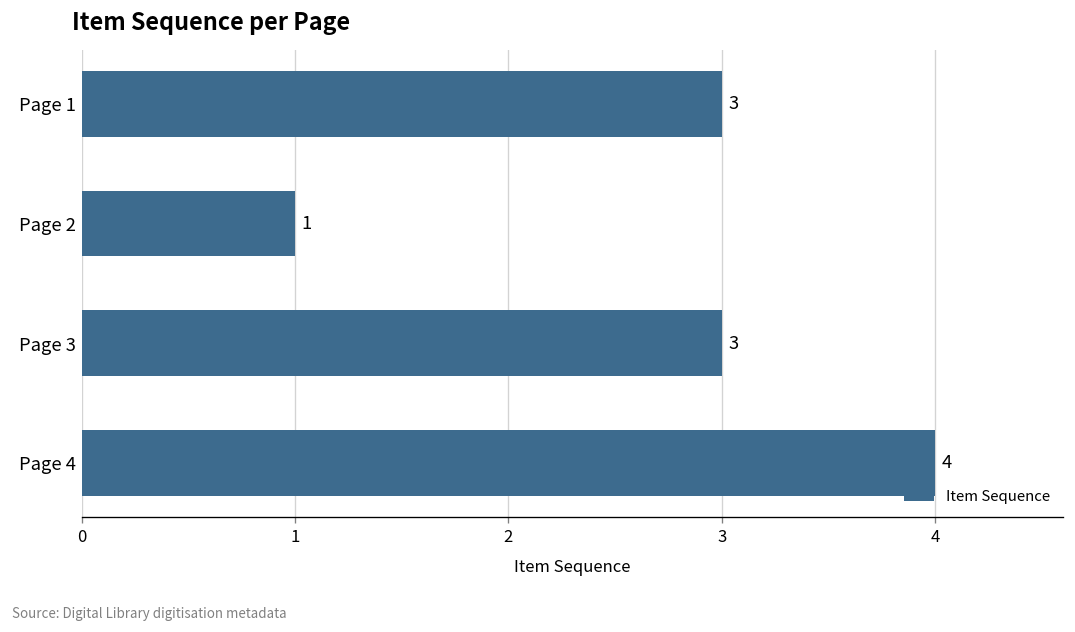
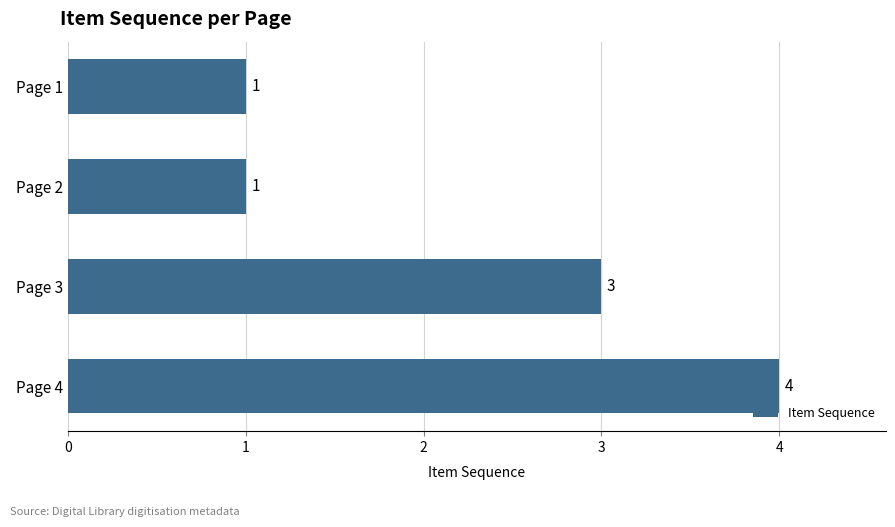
  {
-   "Page 1": 3,
+   "Page 1": 1,
    "Page 2": 1,
    "Page 3": 3,
    "Page 4": 4
  }
